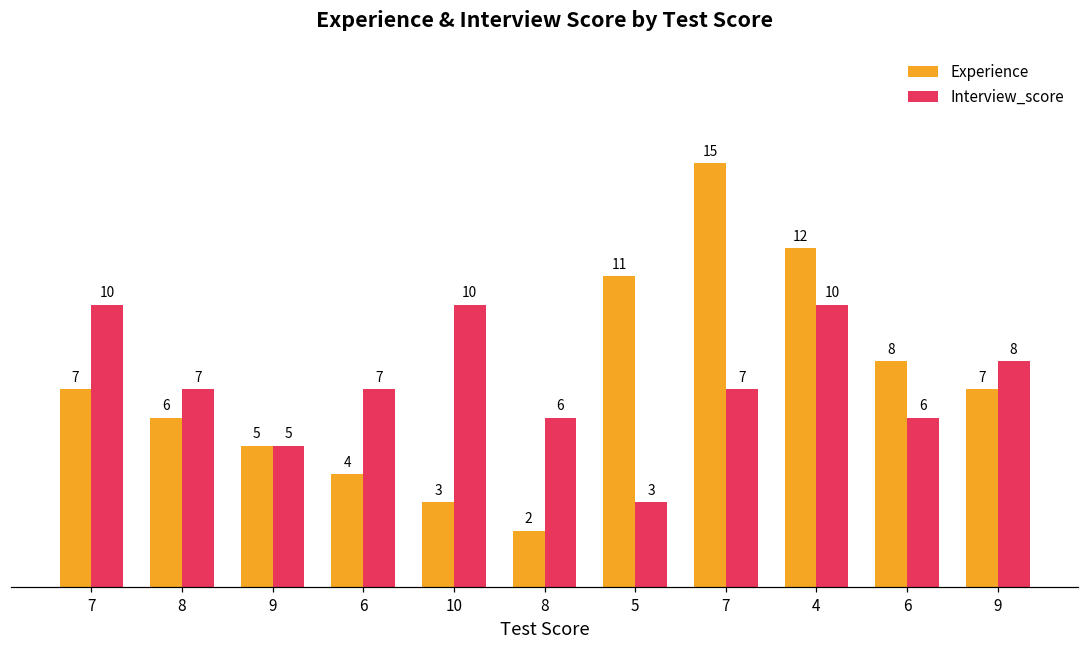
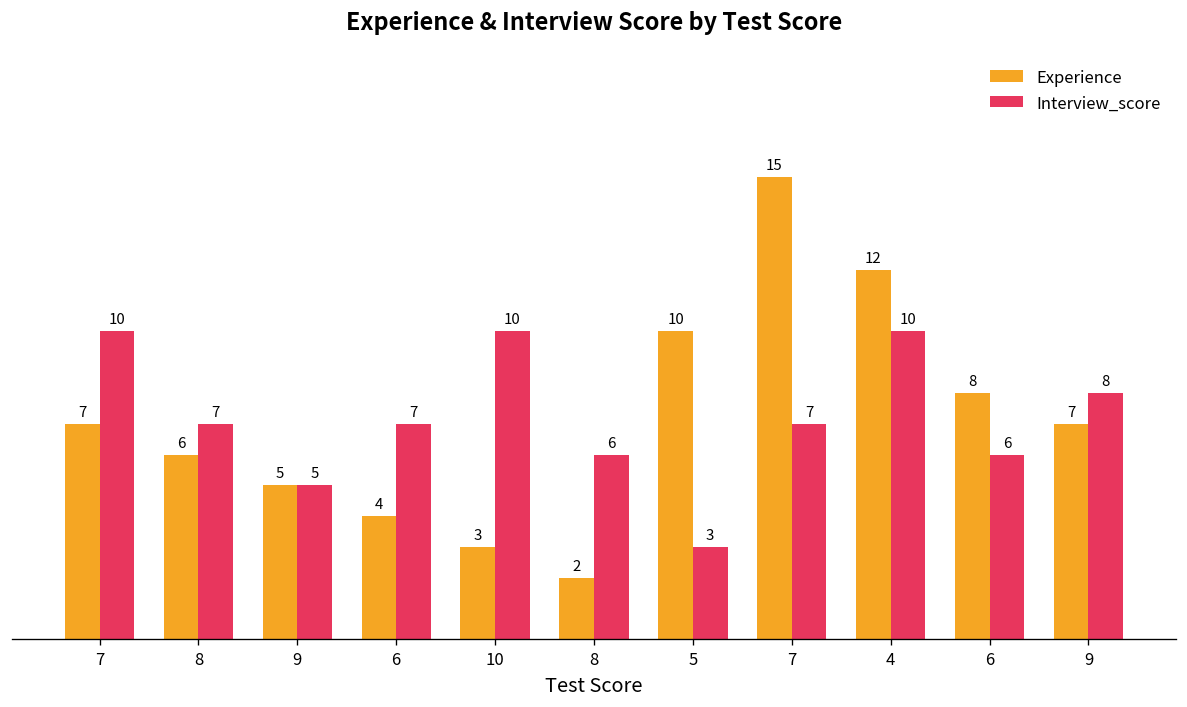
  {
    "Experience": {
      "10": 3,
-     "5": 11,
+     "5": 10,
      "4": 12
    },
    "Interview_score": {
      "10": 10,
      "5": 3,
      "4": 10
    }
  }
